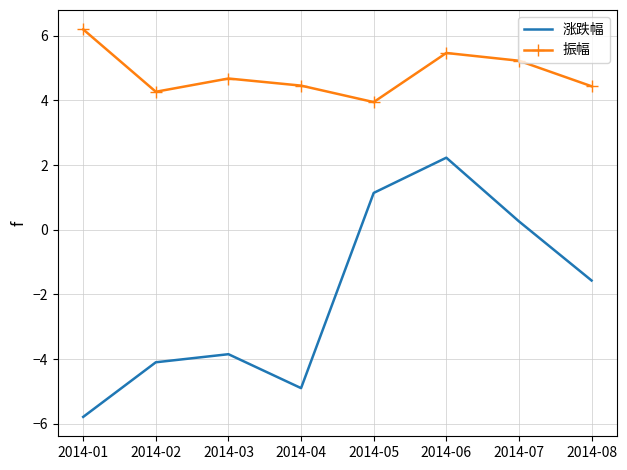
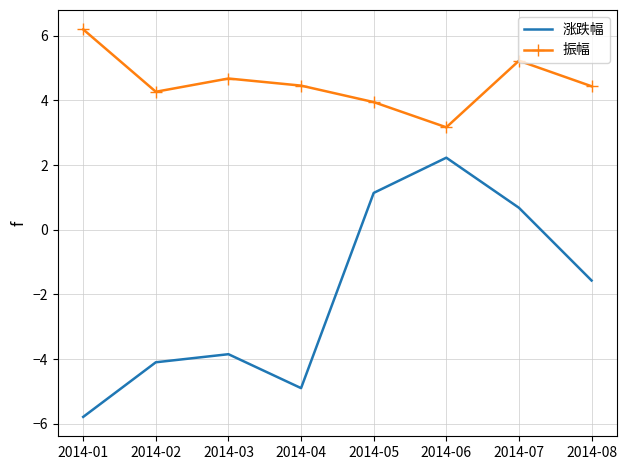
  {
    "涨跌幅": {
      "2014-01": -5.8,
      "2014-02": -4.1,
      "2014-03": -3.9,
      "2014-04": -4.9,
      "2014-05": 1.1,
      "2014-06": 2.2,
-     "2014-07": 0.3,
+     "2014-07": 0.7,
      "2014-08": -1.6
    },
    "振幅": {
      "2014-01": 6.2,
      "2014-02": 4.3,
      "2014-03": 4.7,
      "2014-04": 4.5,
      "2014-05": 4.0,
-     "2014-06": 5.5,
+     "2014-06": 3.2,
      "2014-08": 4.4
    }
  }
